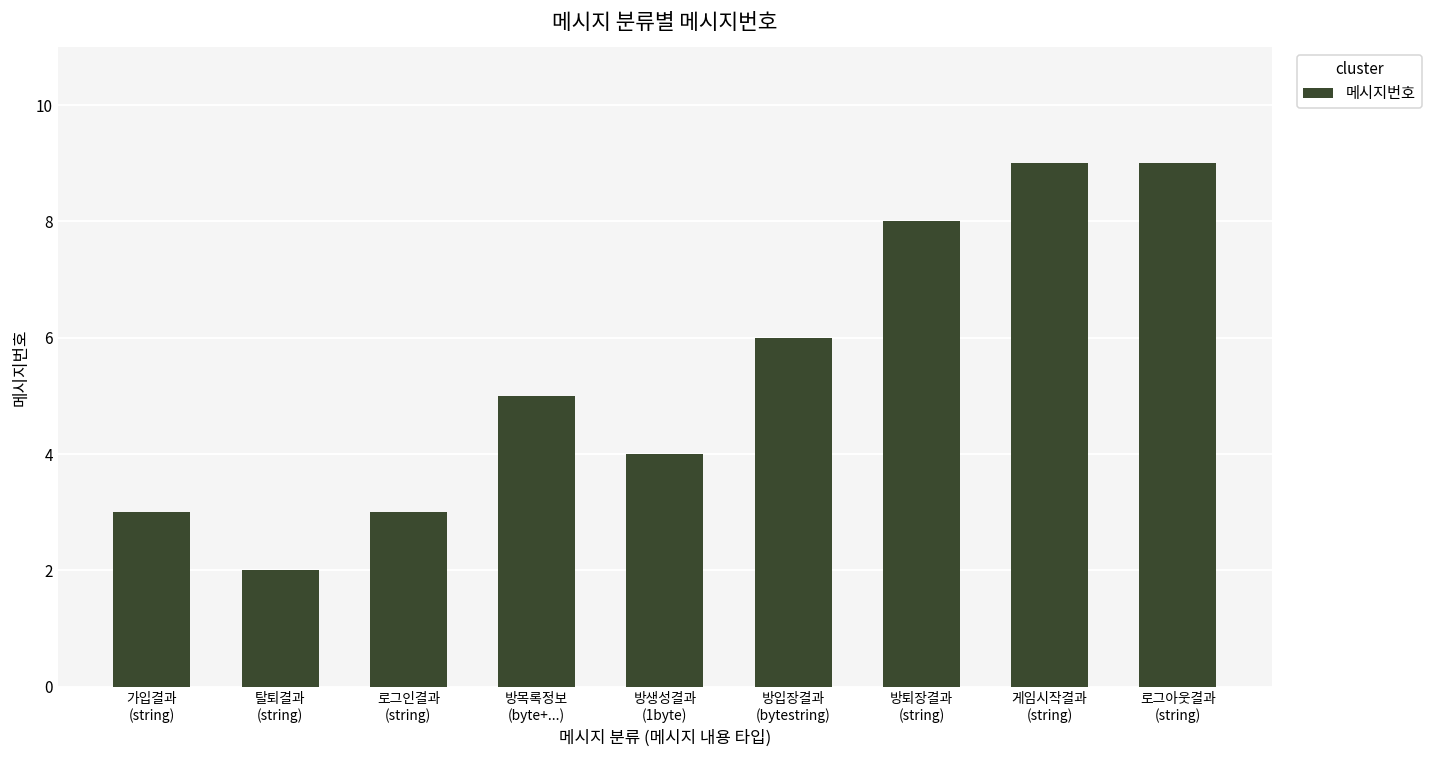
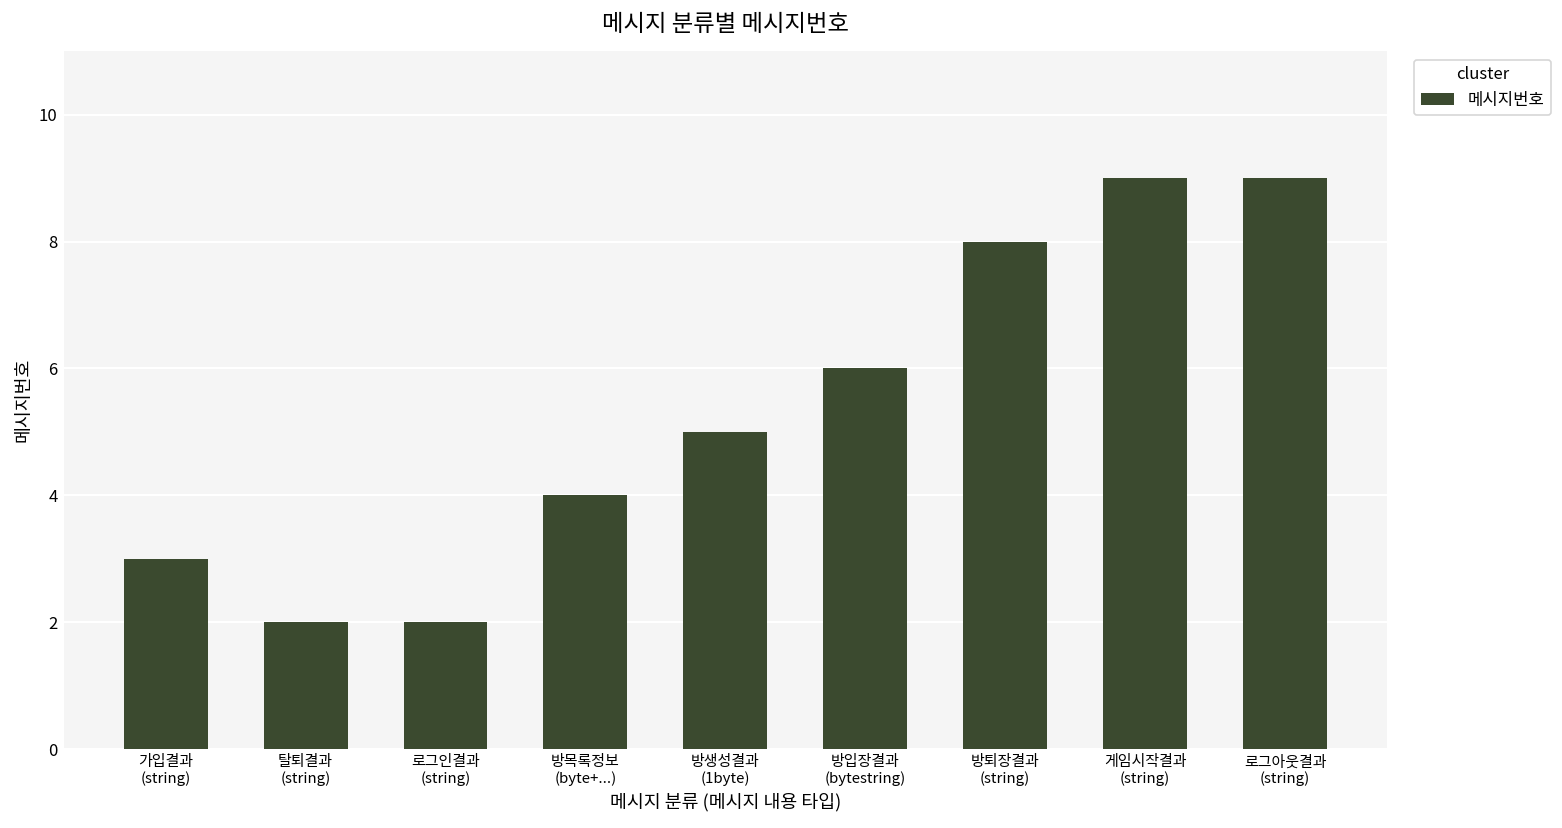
  {
    "가입결과 (string)": 3,
    "탈퇴결과 (string)": 2,
-   "로그인결과 (string)": 3,
-   "방목록정보 (byte+...)": 5,
-   "방생성결과 (1byte)": 4,
+   "로그인결과 (string)": 2,
+   "방목록정보 (byte+...)": 4,
+   "방생성결과 (1byte)": 5,
    "방입장결과 (bytestring)": 6,
    "방퇴장결과 (string)": 8,
    "게임시작결과 (string)": 9,
    "로그아웃결과 (string)": 9
  }
